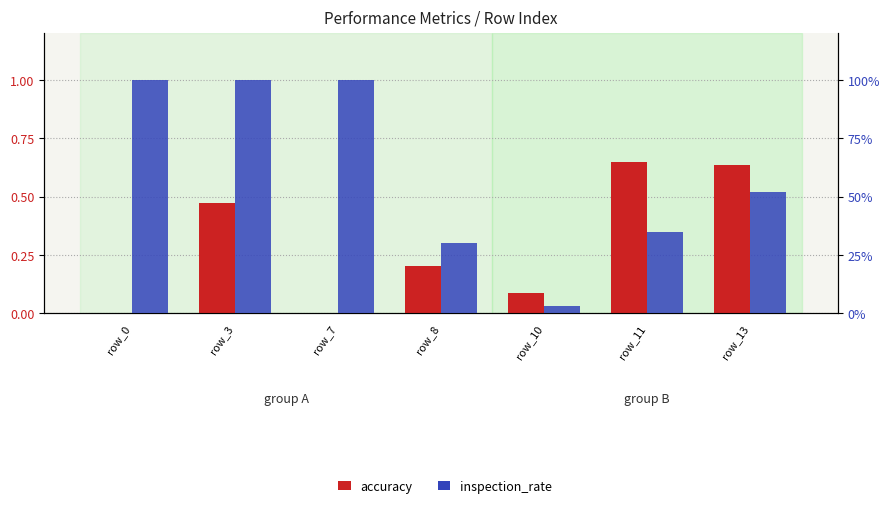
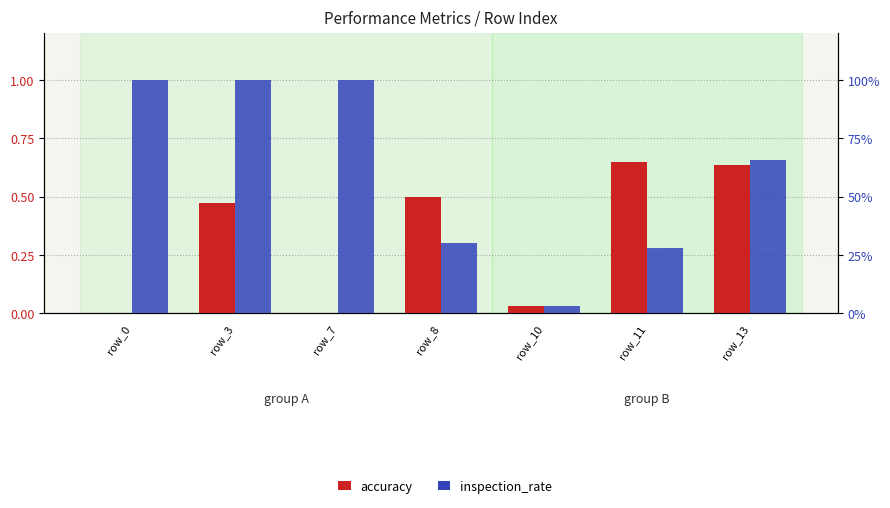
  {
    "accuracy": {
      "row_0": "0.00",
      "row_3": "0.47",
      "row_7": "0.00",
-     "row_8": "0.2",
-     "row_10": "0.09",
+     "row_8": "0.5",
+     "row_10": "0.03",
      "row_11": "0.65",
      "row_13": "0.64"
    },
    "inspection_rate": {
      "row_0": "100%",
      "row_3": "100%",
      "row_7": "100%",
      "row_8": "30%",
      "row_10": "3%",
-     "row_11": "35%",
-     "row_13": "52%"
+     "row_11": "28%",
+     "row_13": "66%"
    }
  }
